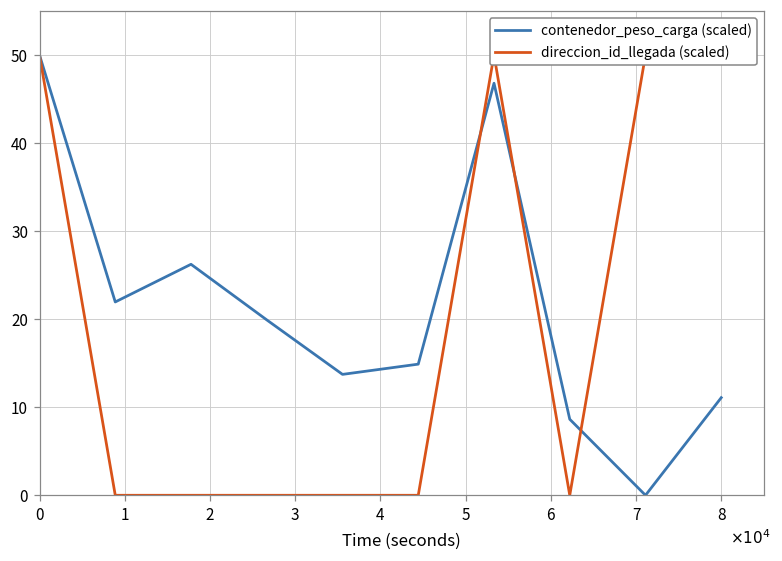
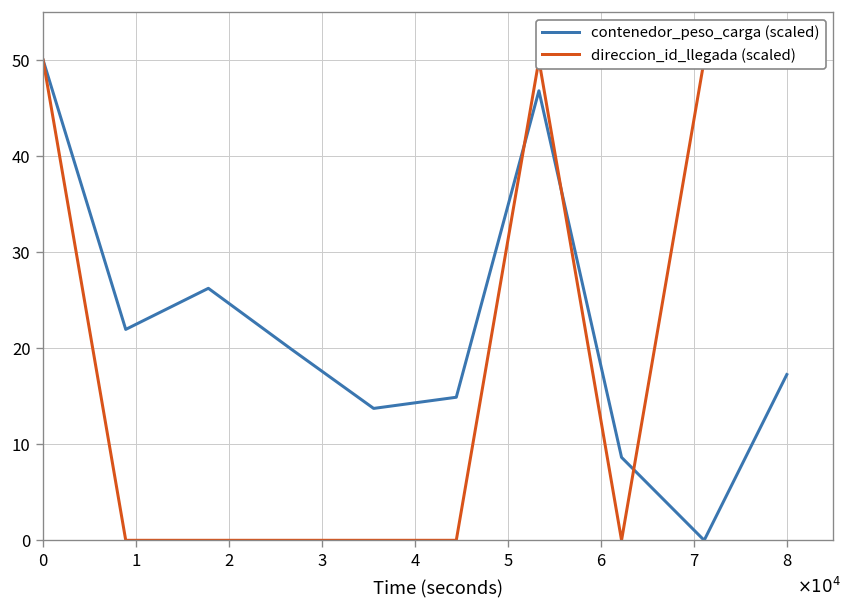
  {
    "contenedor_peso_carga (scaled)": {
-     "8": 11
+     "8": 17
    }
  }
